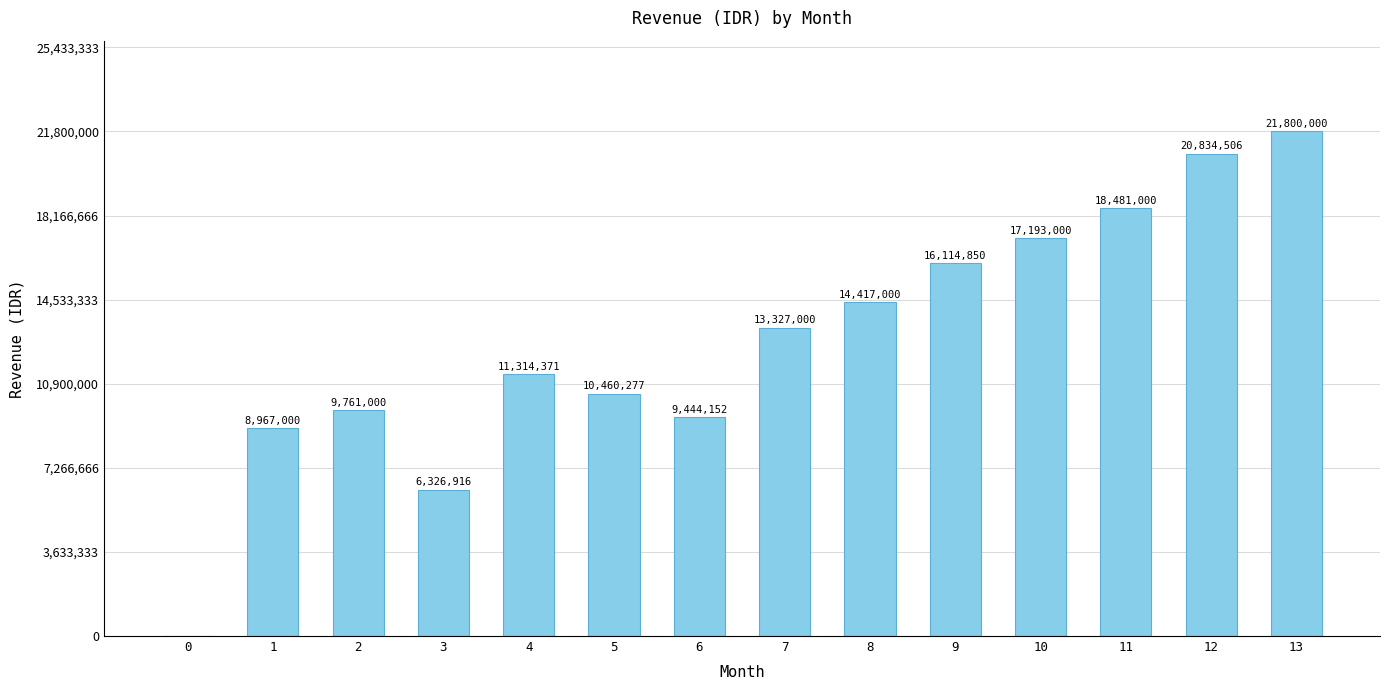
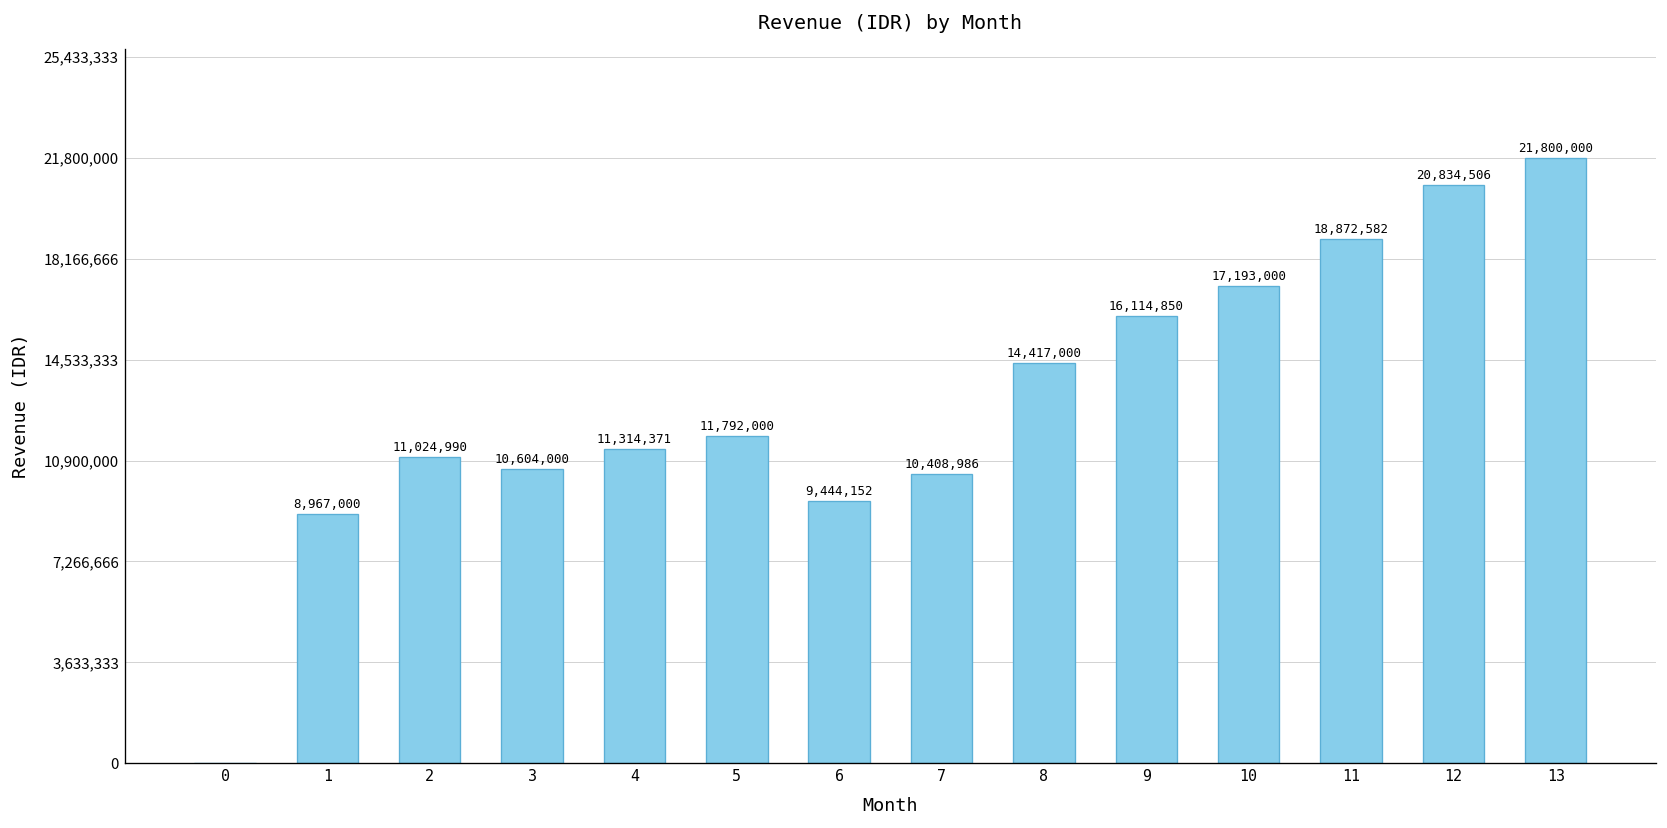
  {
    "1": "8,967,000",
-   "2": "9,761,000",
-   "3": "6,326,916",
+   "2": "11,024,990",
+   "3": "10,604,000",
    "4": "11,314,371",
-   "5": "10,460,277",
+   "5": "11,792,000",
    "6": "9,444,152",
-   "7": "13,327,000",
+   "7": "10,408,986",
    "8": "14,417,000",
    "9": "16,114,850",
    "10": "17,193,000",
-   "11": "18,481,000",
+   "11": "18,872,582",
    "12": "20,834,506",
    "13": "21,800,000"
  }
